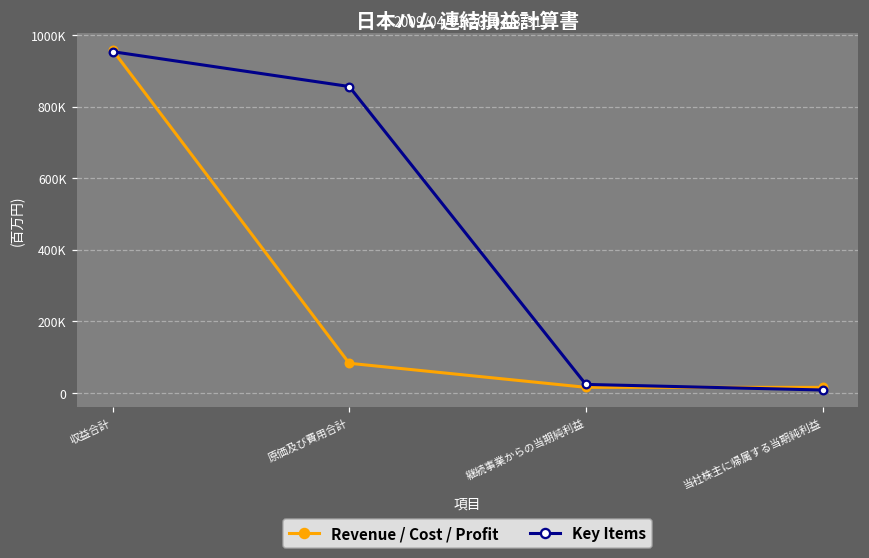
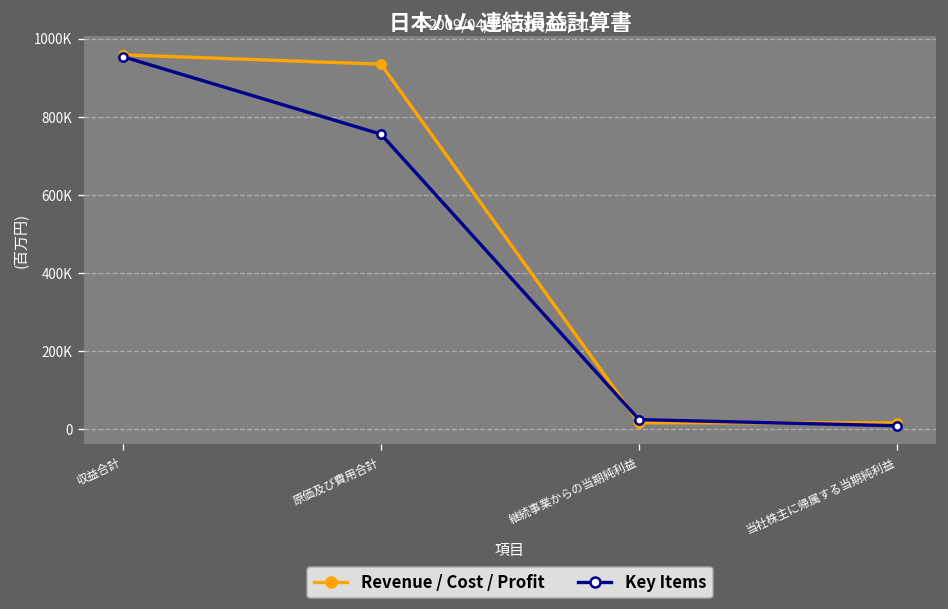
  {
    "Revenue / Cost / Profit": {
-     "原価及び費用合計": 80000,
+     "原価及び費用合計": 930000,
      "継続事業からの当期純利益": 20000
    },
    "Key Items": {
-     "原価及び費用合計": 860000,
+     "原価及び費用合計": 750000,
      "継続事業からの当期純利益": 20000
    }
  }
